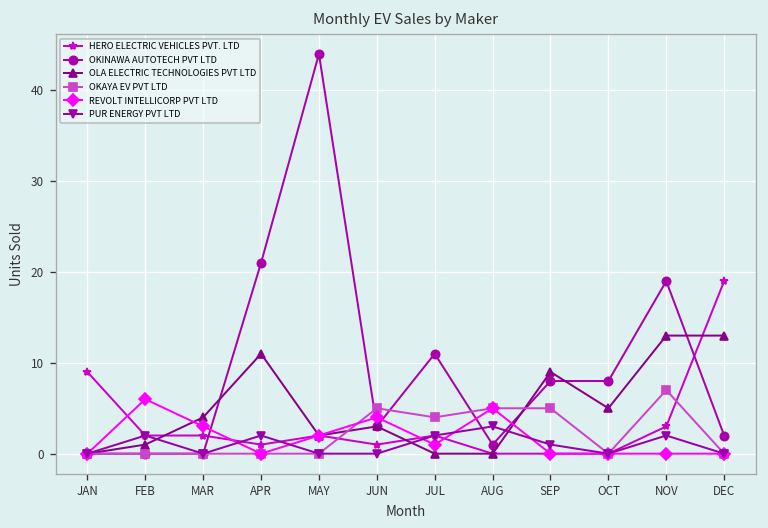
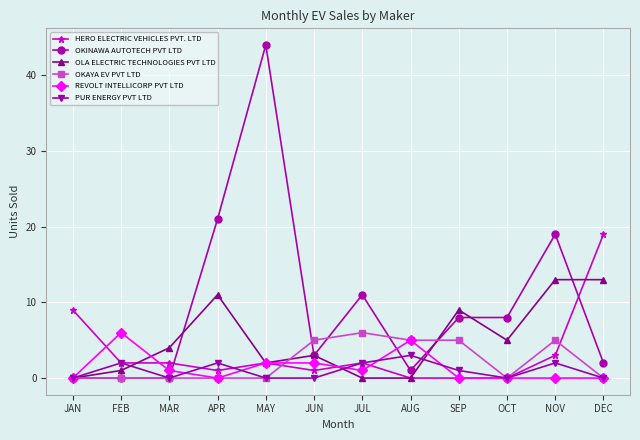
  {
    "OKAYA EV PVT LTD": {
      "JUN": 5,
-     "JUL": 4,
+     "JUL": 6,
      "SEP": 5,
-     "NOV": 7
+     "NOV": 5
    },
    "REVOLT INTELLICORP PVT LTD": {
      "FEB": 6,
-     "MAR": 3,
-     "JUN": 4,
+     "MAR": 1,
+     "JUN": 2,
      "JUL": 1,
      "NOV": 0
    }
  }
